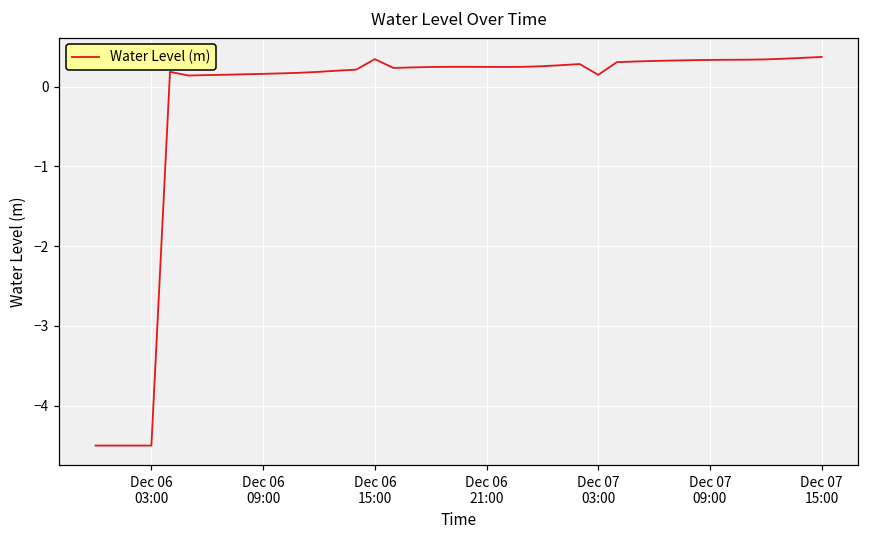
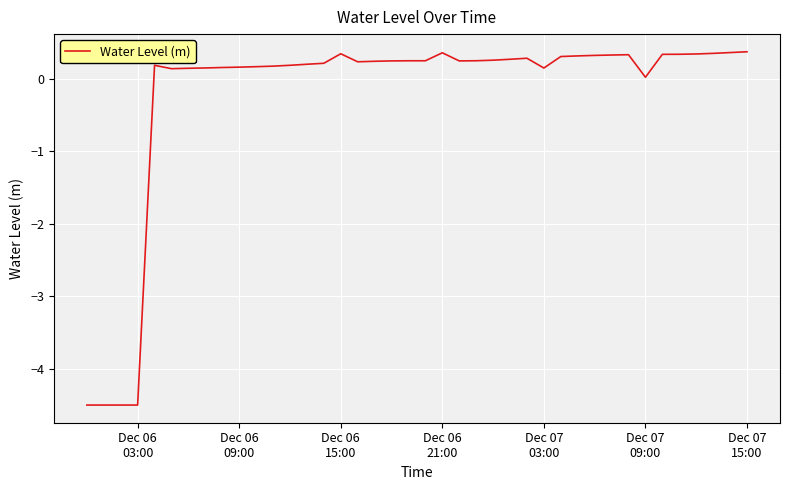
  {
    "Dec 06 03:00": -4.5,
    "Dec 06 09:00": 0.2,
    "Dec 06 15:00": 0.3,
-   "Dec 06 21:00": 0.2,
+   "Dec 06 21:00": 0.4,
    "Dec 07 03:00": 0.1,
-   "Dec 07 09:00": 0.3,
+   "Dec 07 09:00": 0.0,
    "Dec 07 15:00": 0.4
  }
